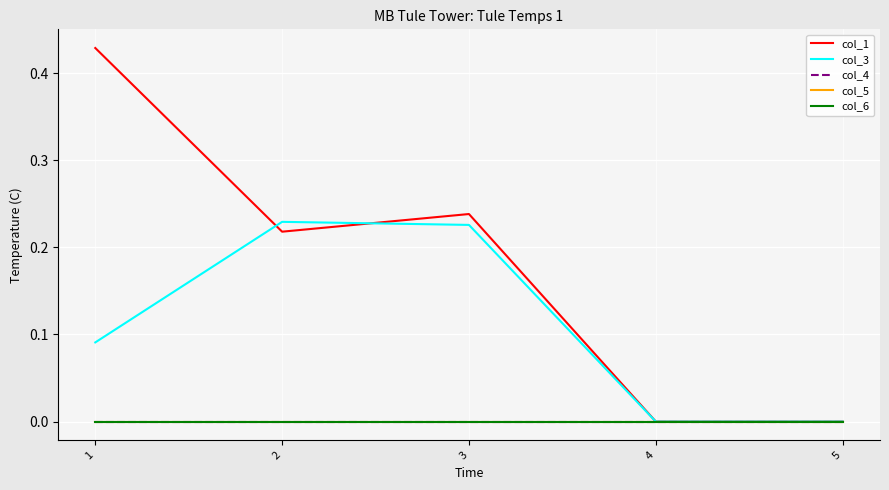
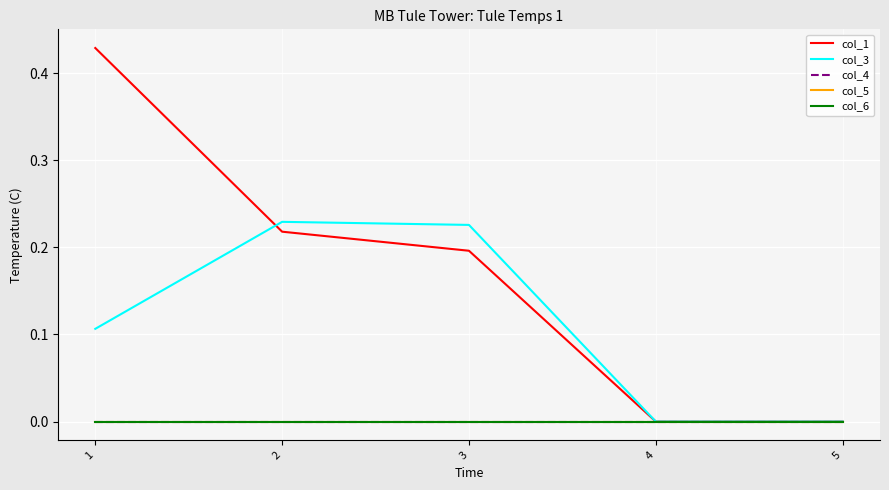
  {
    "col_1": {
      "1": 0.43,
      "2": 0.22,
-     "3": 0.24
+     "3": 0.20
    },
    "col_3": {
-     "1": 0.09,
+     "1": 0.11,
      "2": 0.23,
      "3": 0.23
    },
    "col_6": {
      "1": 0.00,
      "2": 0.00,
      "3": 0.00
    }
  }
